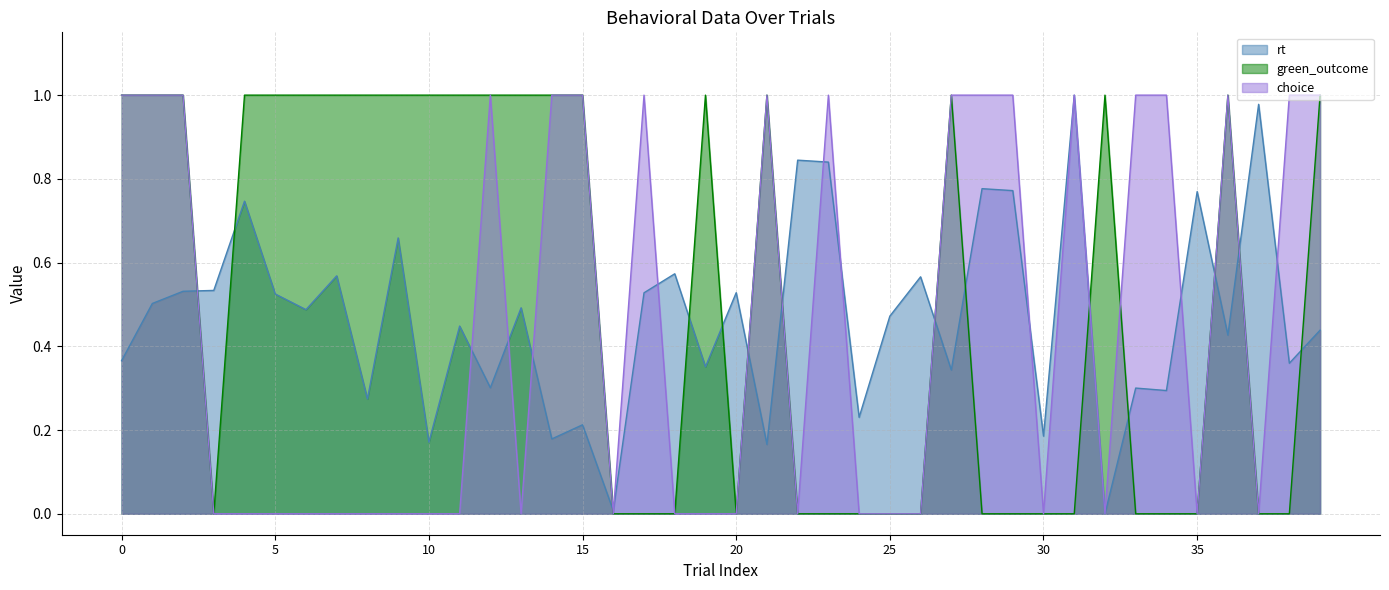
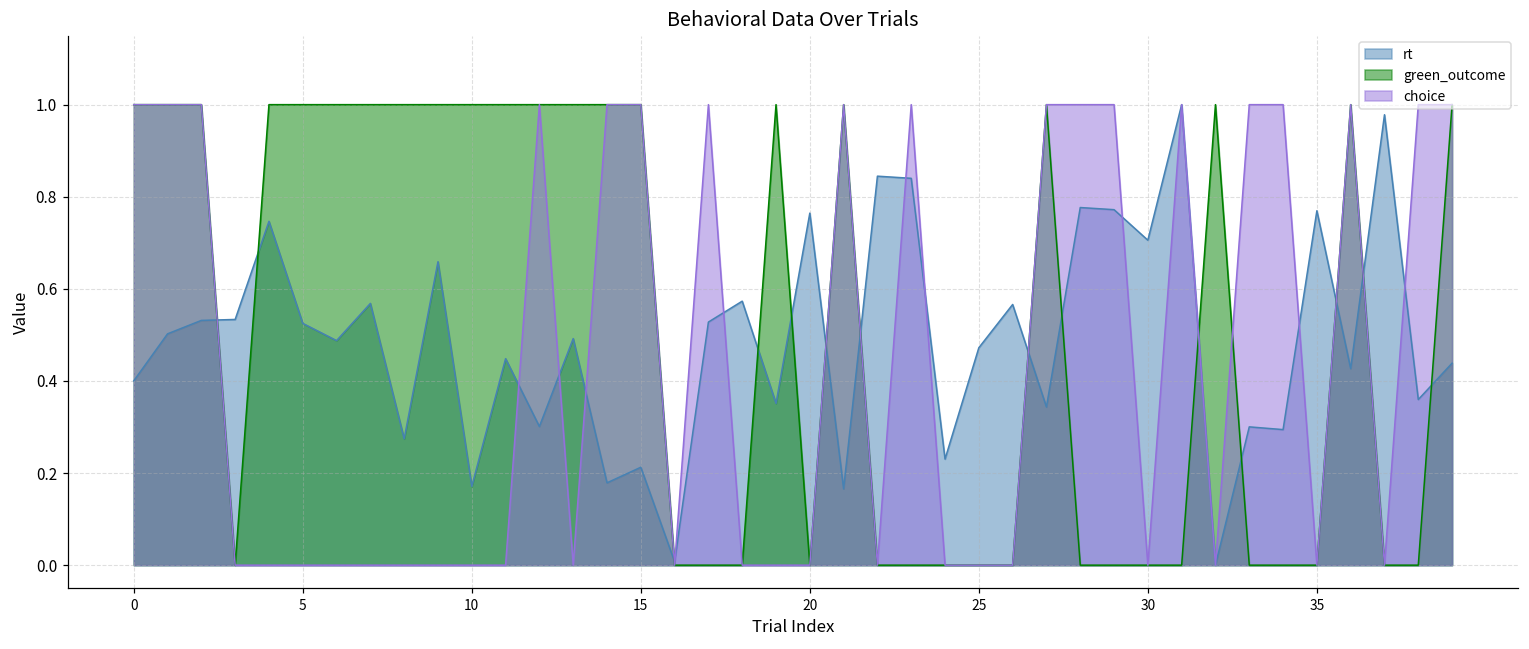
  {
    "rt": {
-     "0": 0.37,
+     "0": 0.40,
      "5": 0.53,
      "10": 0.17,
      "15": 0.21,
-     "20": 0.53,
+     "20": 0.76,
      "25": 0.47,
-     "30": 0.19,
+     "30": 0.71,
      "35": 0.77
    },
    "green_outcome": {
      "5": 1.00,
      "10": 1.00
    },
    "choice": {
      "5": 0.00,
      "10": 0.00
    }
  }
